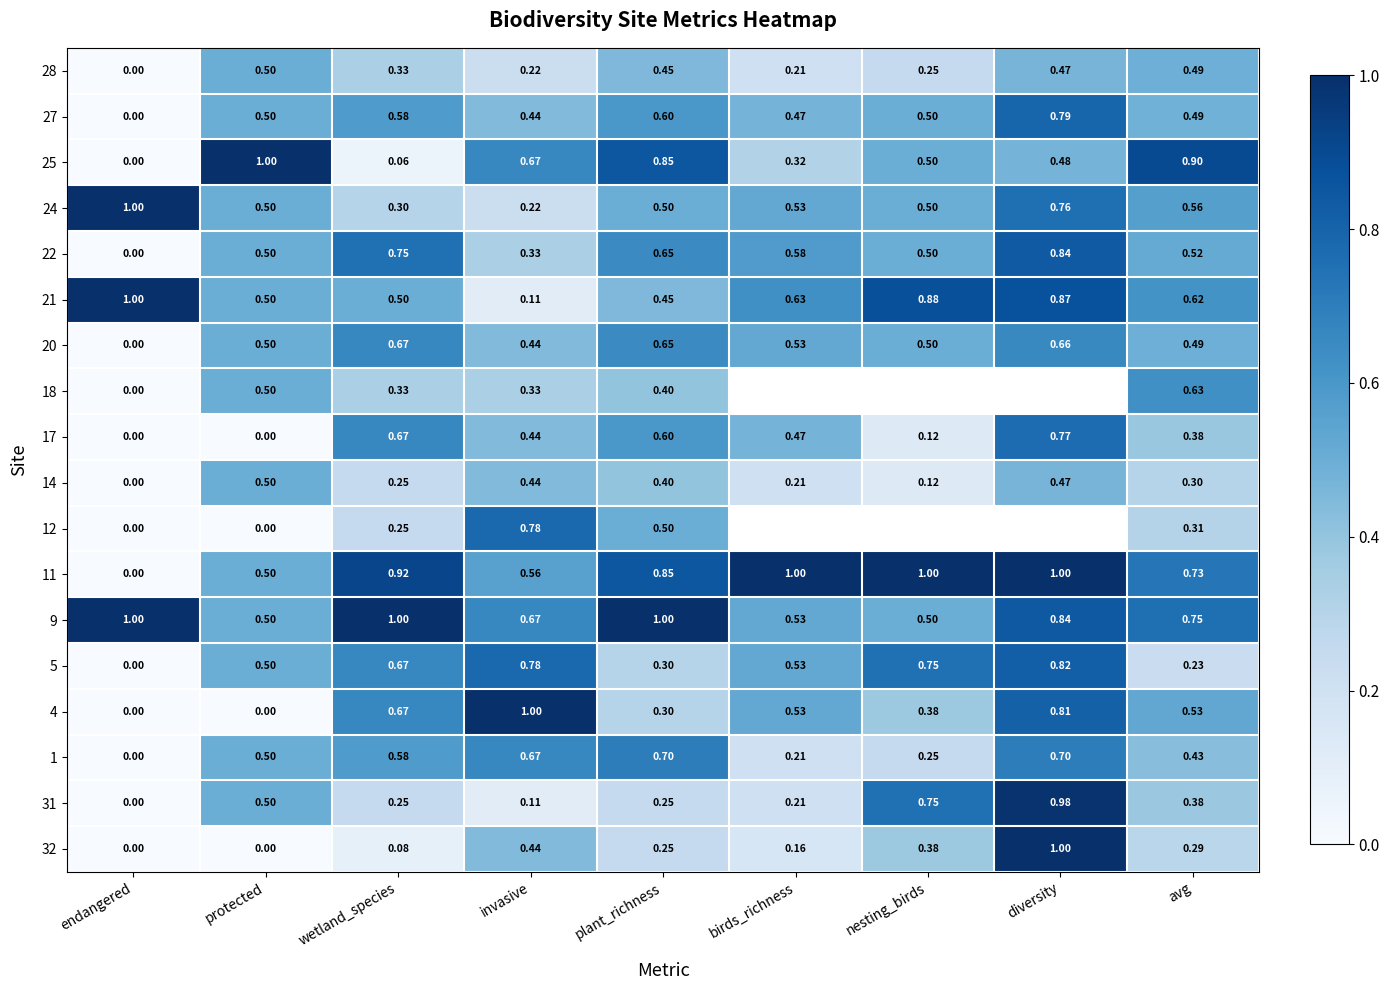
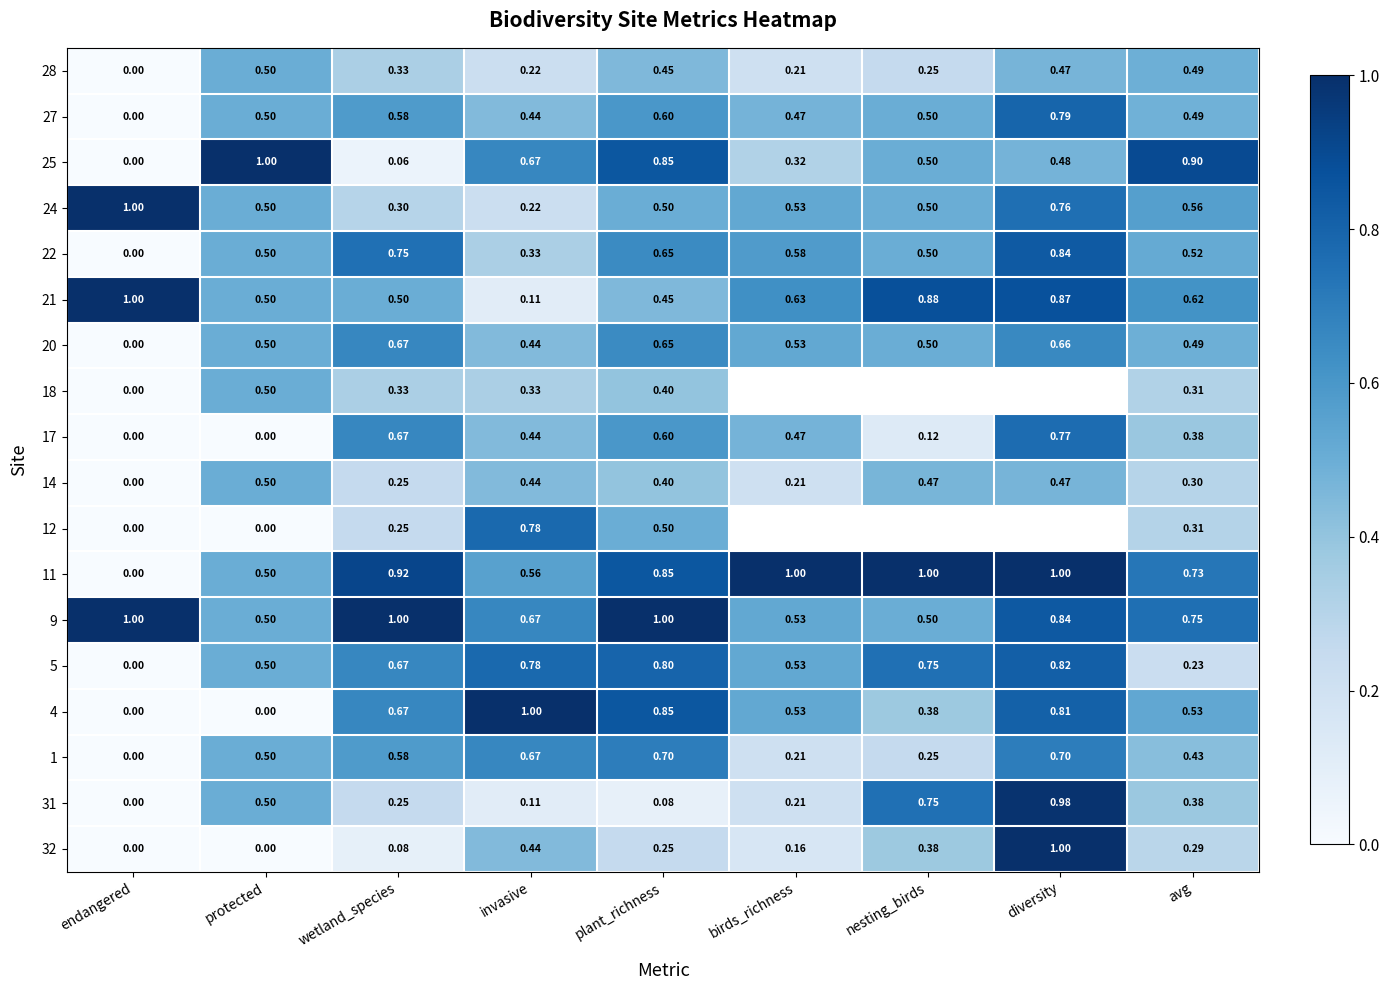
  {
    "28": {
      "endangered": 0.00,
      "protected": 0.50,
      "wetland_species": 0.33,
      "invasive": 0.22,
      "plant_richness": 0.45,
      "birds_richness": 0.21,
      "nesting_birds": 0.25,
      "diversity": 0.47,
      "avg": 0.49
    },
    "27": {
      "endangered": 0.00,
      "protected": 0.50,
      "wetland_species": 0.58,
      "invasive": 0.44,
      "plant_richness": 0.60,
      "birds_richness": 0.47,
      "nesting_birds": 0.50,
      "diversity": 0.79,
      "avg": 0.49
    },
    "25": {
      "endangered": 0.00,
      "protected": 1.00,
      "wetland_species": 0.06,
      "invasive": 0.67,
      "plant_richness": 0.85,
      "birds_richness": 0.32,
      "nesting_birds": 0.50,
      "diversity": 0.48,
      "avg": 0.90
    },
    "24": {
      "endangered": 1.00,
      "protected": 0.50,
      "wetland_species": 0.30,
      "invasive": 0.22,
      "plant_richness": 0.50,
      "birds_richness": 0.53,
      "nesting_birds": 0.50,
      "diversity": 0.76,
      "avg": 0.56
    },
    "22": {
      "endangered": 0.00,
      "protected": 0.50,
      "wetland_species": 0.75,
      "invasive": 0.33,
      "plant_richness": 0.65,
      "birds_richness": 0.58,
      "nesting_birds": 0.50,
      "diversity": 0.84,
      "avg": 0.52
    },
    "21": {
      "endangered": 1.00,
      "protected": 0.50,
      "wetland_species": 0.50,
      "invasive": 0.11,
      "plant_richness": 0.45,
      "birds_richness": 0.63,
      "nesting_birds": 0.88,
      "diversity": 0.87,
      "avg": 0.62
    },
    "20": {
      "endangered": 0.00,
      "protected": 0.50,
      "wetland_species": 0.67,
      "invasive": 0.44,
      "plant_richness": 0.65,
      "birds_richness": 0.53,
      "nesting_birds": 0.50,
      "diversity": 0.66,
      "avg": 0.49
    },
    "18": {
      "endangered": 0.00,
      "protected": 0.50,
      "wetland_species": 0.33,
      "invasive": 0.33,
      "plant_richness": 0.40,
-     "avg": 0.63
+     "avg": 0.31
    },
    "17": {
      "endangered": 0.00,
      "protected": 0.00,
      "wetland_species": 0.67,
      "invasive": 0.44,
      "plant_richness": 0.60,
      "birds_richness": 0.47,
      "nesting_birds": 0.12,
      "diversity": 0.77,
      "avg": 0.38
    },
    "14": {
      "endangered": 0.00,
      "protected": 0.50,
      "wetland_species": 0.25,
      "invasive": 0.44,
      "plant_richness": 0.40,
      "birds_richness": 0.21,
-     "nesting_birds": 0.12,
+     "nesting_birds": 0.47,
      "diversity": 0.47,
      "avg": 0.30
    },
    "12": {
      "endangered": 0.00,
      "protected": 0.00,
      "wetland_species": 0.25,
      "invasive": 0.78,
      "plant_richness": 0.50,
      "avg": 0.31
    },
    "11": {
      "endangered": 0.00,
      "protected": 0.50,
      "wetland_species": 0.92,
      "invasive": 0.56,
      "plant_richness": 0.85,
      "birds_richness": 1.00,
      "nesting_birds": 1.00,
      "diversity": 1.00,
      "avg": 0.73
    },
    "9": {
      "endangered": 1.00,
      "protected": 0.50,
      "wetland_species": 1.00,
      "invasive": 0.67,
      "plant_richness": 1.00,
      "birds_richness": 0.53,
      "nesting_birds": 0.50,
      "diversity": 0.84,
      "avg": 0.75
    },
    "5": {
      "endangered": 0.00,
      "protected": 0.50,
      "wetland_species": 0.67,
      "invasive": 0.78,
-     "plant_richness": 0.30,
+     "plant_richness": 0.80,
      "birds_richness": 0.53,
      "nesting_birds": 0.75,
      "diversity": 0.82,
      "avg": 0.23
    },
    "4": {
      "endangered": 0.00,
      "protected": 0.00,
      "wetland_species": 0.67,
      "invasive": 1.00,
-     "plant_richness": 0.30,
+     "plant_richness": 0.85,
      "birds_richness": 0.53,
      "nesting_birds": 0.38,
      "diversity": 0.81,
      "avg": 0.53
    },
    "1": {
      "endangered": 0.00,
      "protected": 0.50,
      "wetland_species": 0.58,
      "invasive": 0.67,
      "plant_richness": 0.70,
      "birds_richness": 0.21,
      "nesting_birds": 0.25,
      "diversity": 0.70,
      "avg": 0.43
    },
    "31": {
      "endangered": 0.00,
      "protected": 0.50,
      "wetland_species": 0.25,
      "invasive": 0.11,
-     "plant_richness": 0.25,
+     "plant_richness": 0.08,
      "birds_richness": 0.21,
      "nesting_birds": 0.75,
      "diversity": 0.98,
      "avg": 0.38
    },
    "32": {
      "endangered": 0.00,
      "protected": 0.00,
      "wetland_species": 0.08,
      "invasive": 0.44,
      "plant_richness": 0.25,
      "birds_richness": 0.16,
      "nesting_birds": 0.38,
      "diversity": 1.00,
      "avg": 0.29
    }
  }
